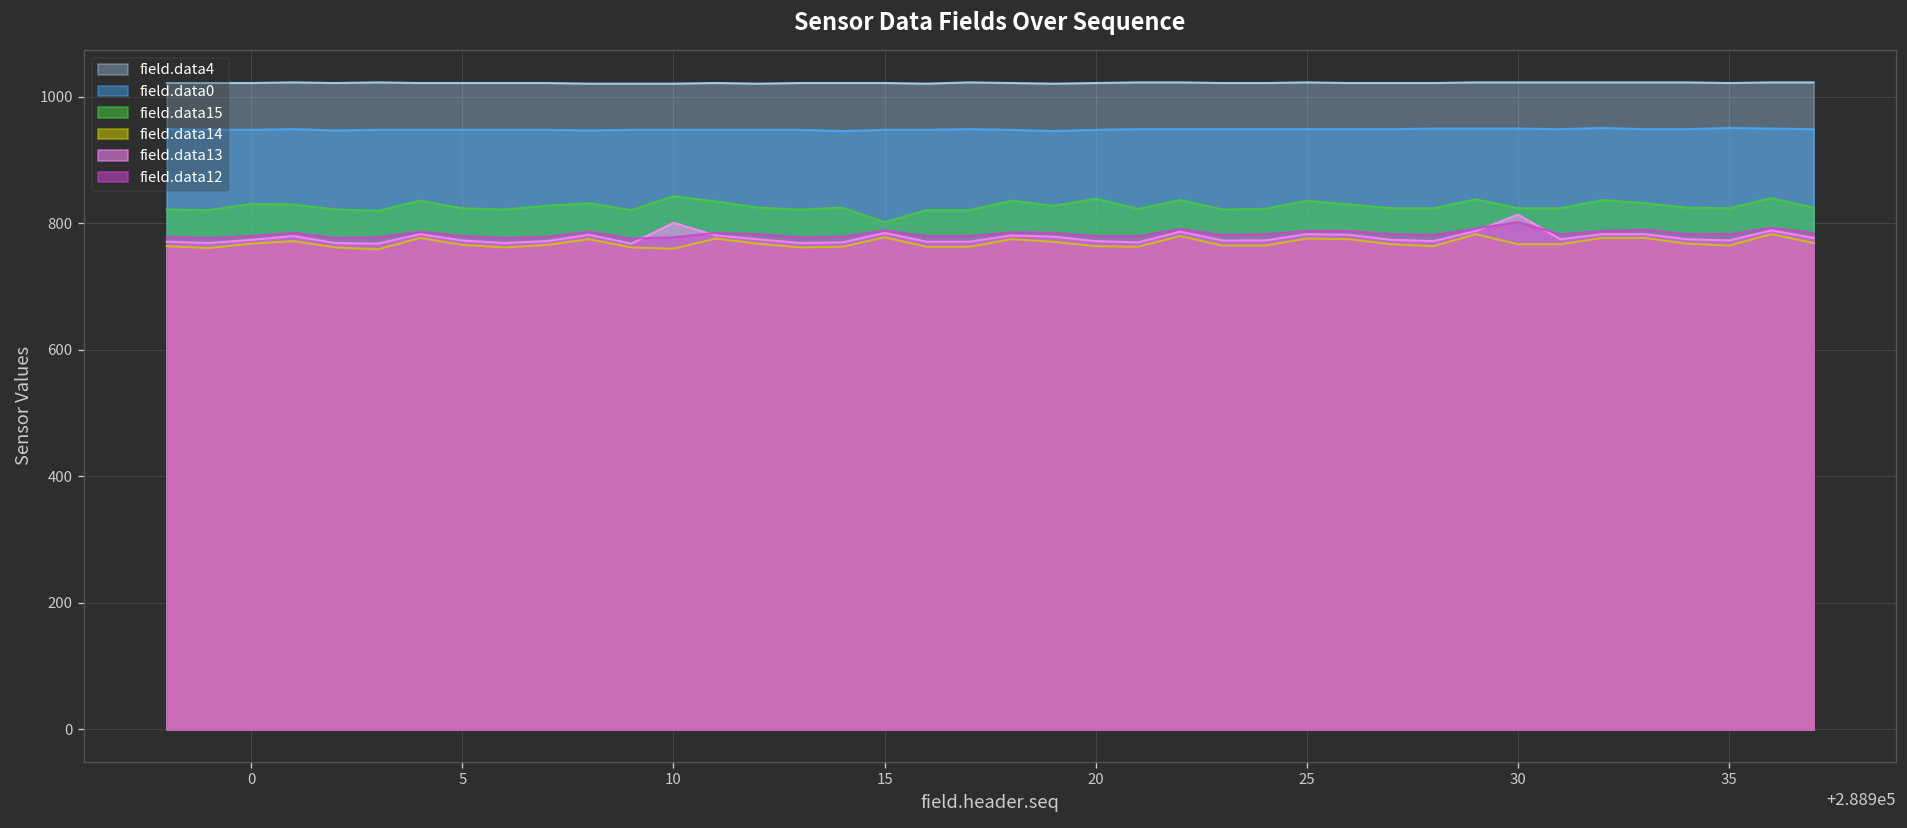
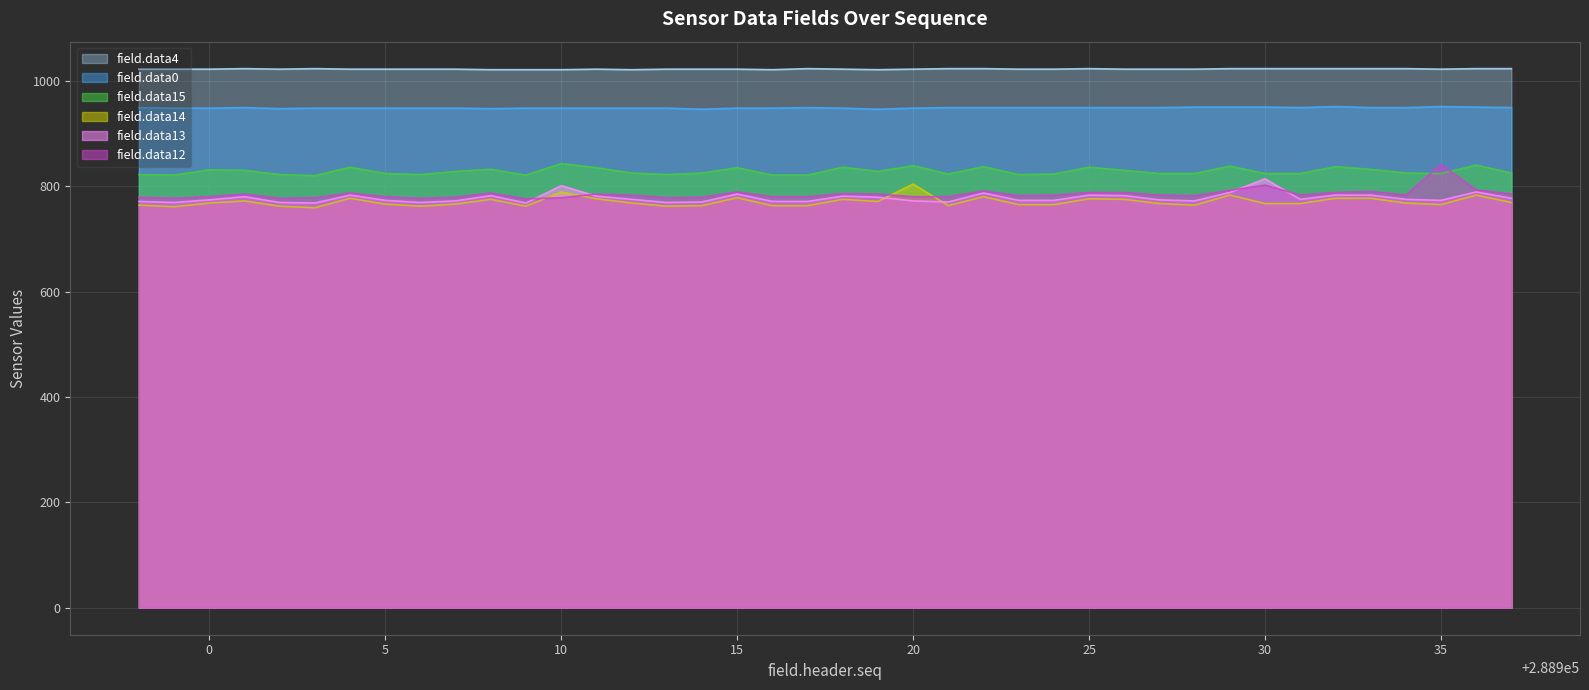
  {
    "field.data15": {
      "0": 830,
      "5": 820,
      "10": 840,
-     "15": 800,
+     "15": 840,
      "20": 840,
      "25": 840,
      "30": 820,
      "35": 820
    },
    "field.data14": {
      "0": 770,
      "5": 770,
-     "10": 760,
+     "10": 790,
      "15": 780,
-     "20": 760,
+     "20": 800,
      "25": 780,
      "30": 770,
      "35": 770
    },
    "field.data13": {
      "0": 770,
      "5": 770,
      "10": 800,
      "20": 770,
      "25": 780,
      "30": 810,
      "35": 770
    },
    "field.data12": {
      "0": 780,
      "5": 780,
      "10": 780,
      "20": 780,
      "25": 790,
      "30": 800,
-     "35": 780
+     "35": 840
    }
  }
